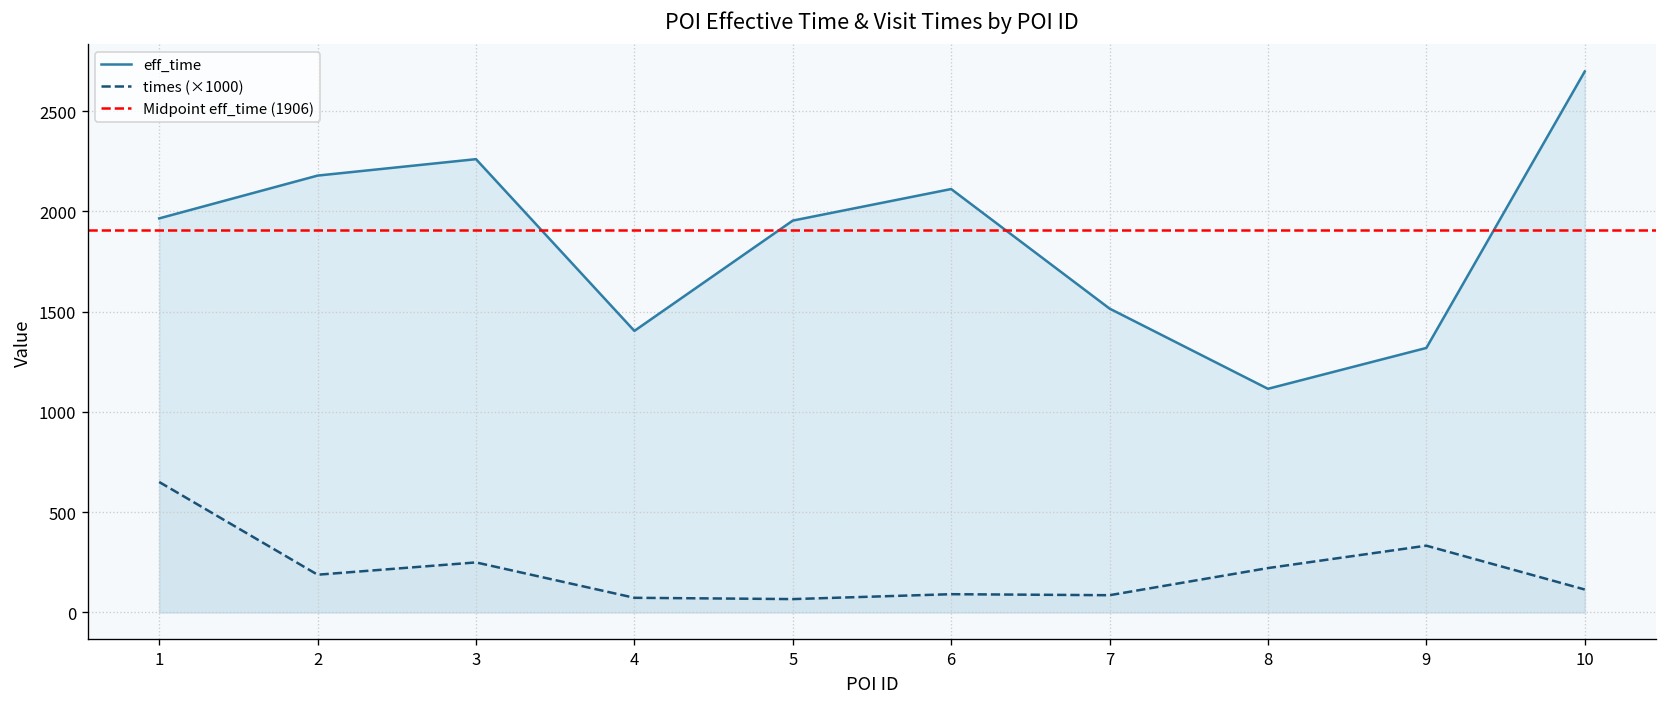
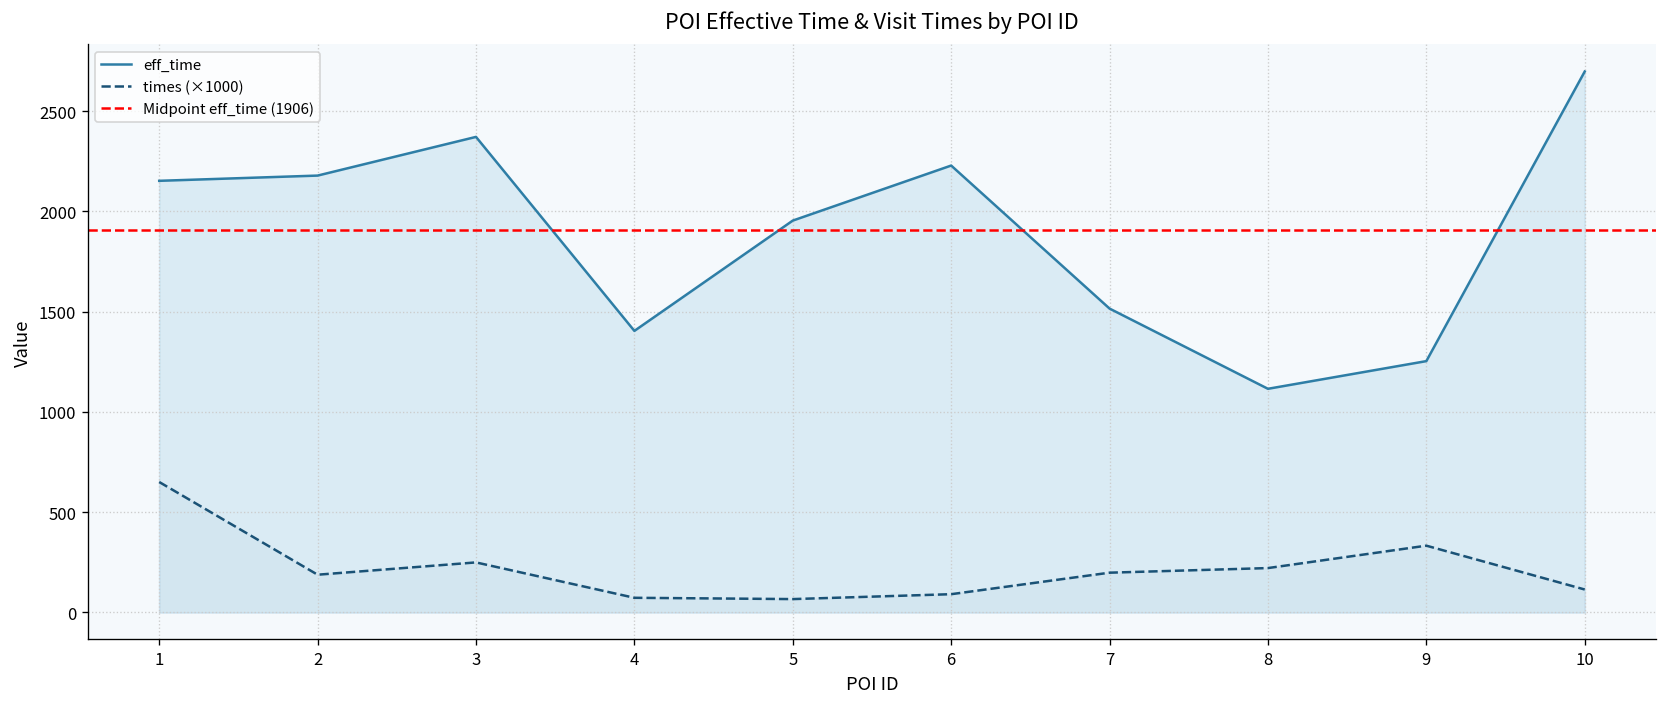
  {
    "eff_time": {
-     "1": 1960,
+     "1": 2150,
      "2": 2180,
-     "3": 2260,
+     "3": 2370,
      "4": 1400,
      "5": 1950,
-     "6": 2110,
+     "6": 2230,
      "7": 1520,
      "8": 1120,
-     "9": 1320,
+     "9": 1250,
      "10": 2700
    },
    "times (×1000)": {
      "1": 650,
      "2": 190,
      "3": 250,
      "4": 70,
      "5": 70,
      "6": 90,
-     "7": 90,
+     "7": 200,
      "8": 220,
      "9": 330,
      "10": 110
    }
  }
